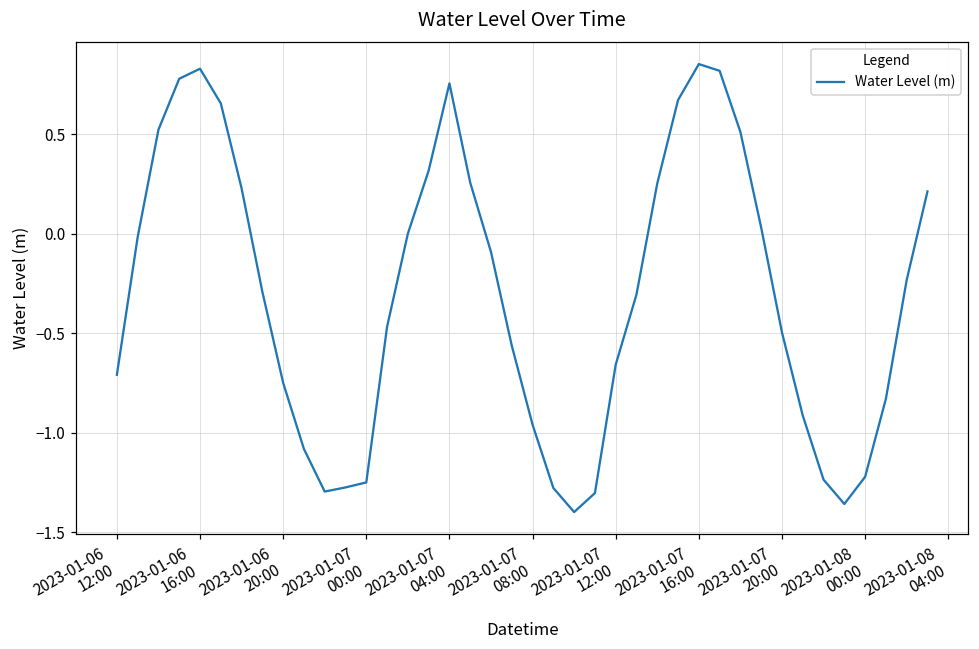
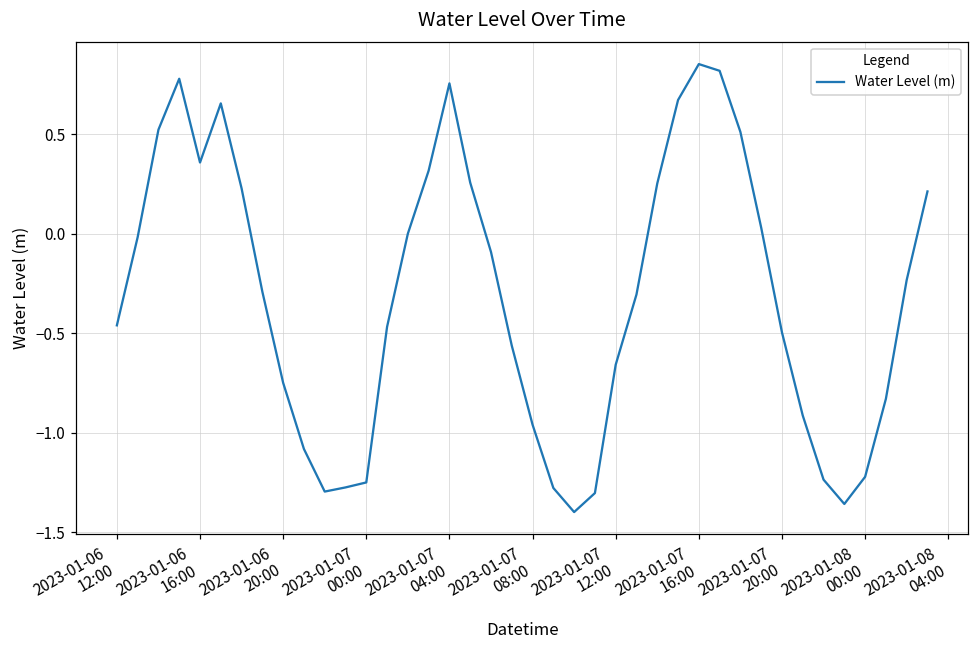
  {
-   "2023-01-06 12:00": -0.71,
-   "2023-01-06 16:00": 0.83,
+   "2023-01-06 12:00": -0.46,
+   "2023-01-06 16:00": 0.36,
    "2023-01-06 20:00": -0.75,
    "2023-01-07 00:00": -1.25,
    "2023-01-07 04:00": 0.76,
    "2023-01-07 08:00": -0.96,
    "2023-01-07 12:00": -0.66,
    "2023-01-07 16:00": 0.85,
    "2023-01-07 20:00": -0.50,
    "2023-01-08 00:00": -1.22
  }
